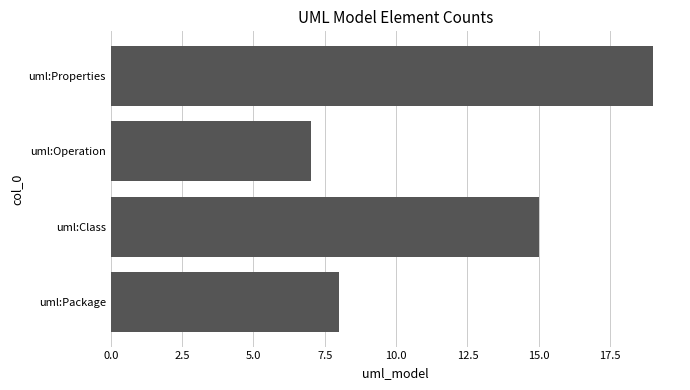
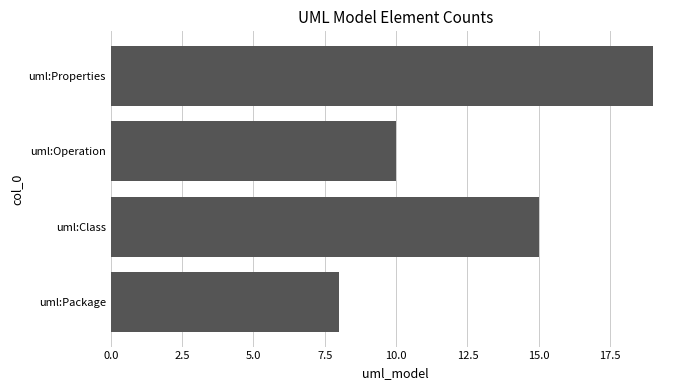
  {
    "uml:Properties": 19,
-   "uml:Operation": 7,
+   "uml:Operation": 10,
    "uml:Class": 15,
    "uml:Package": 8
  }
